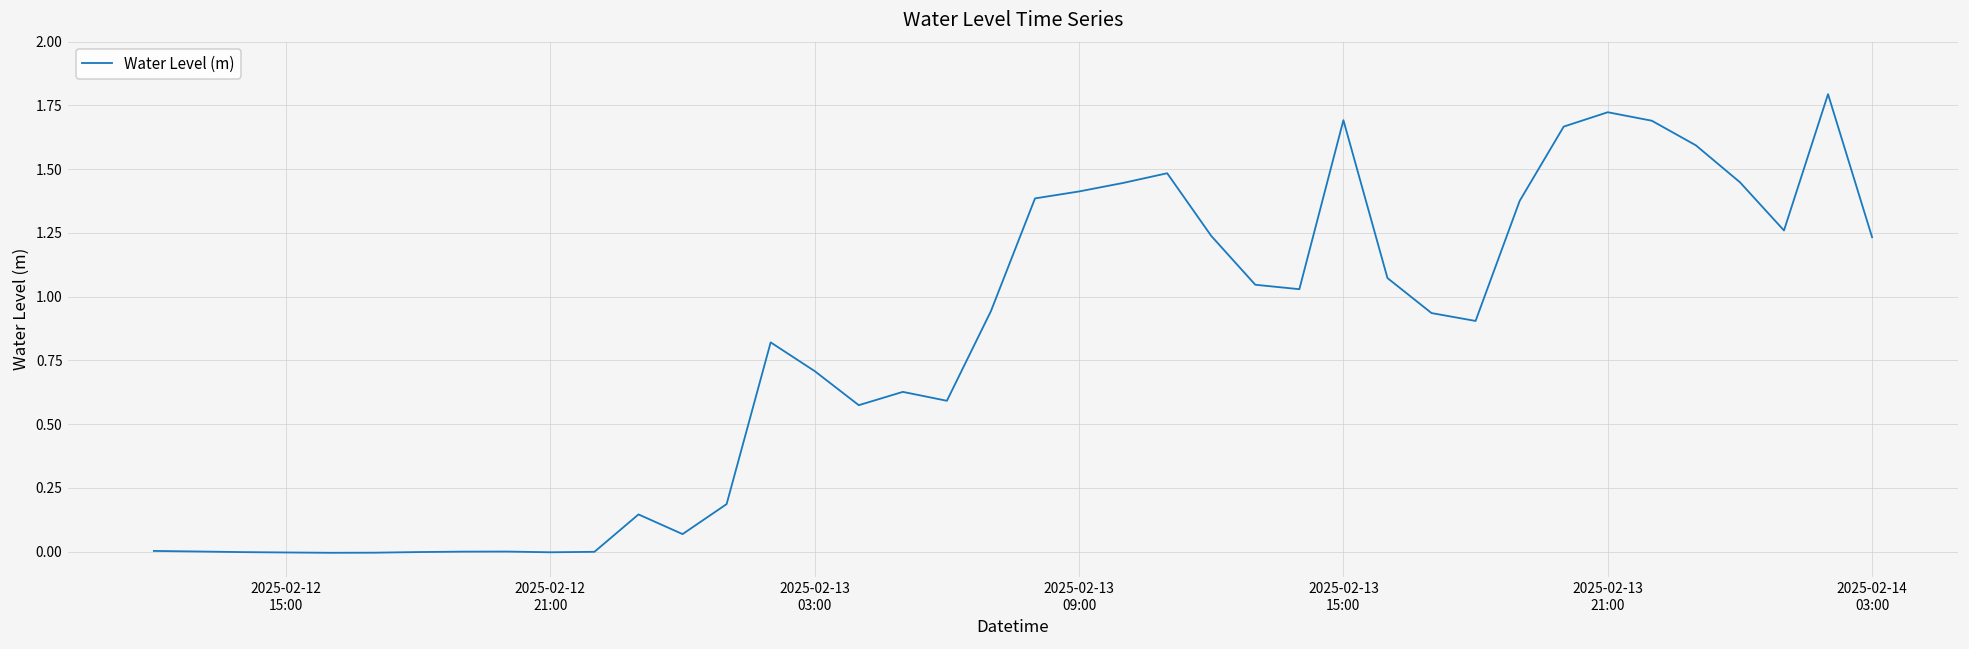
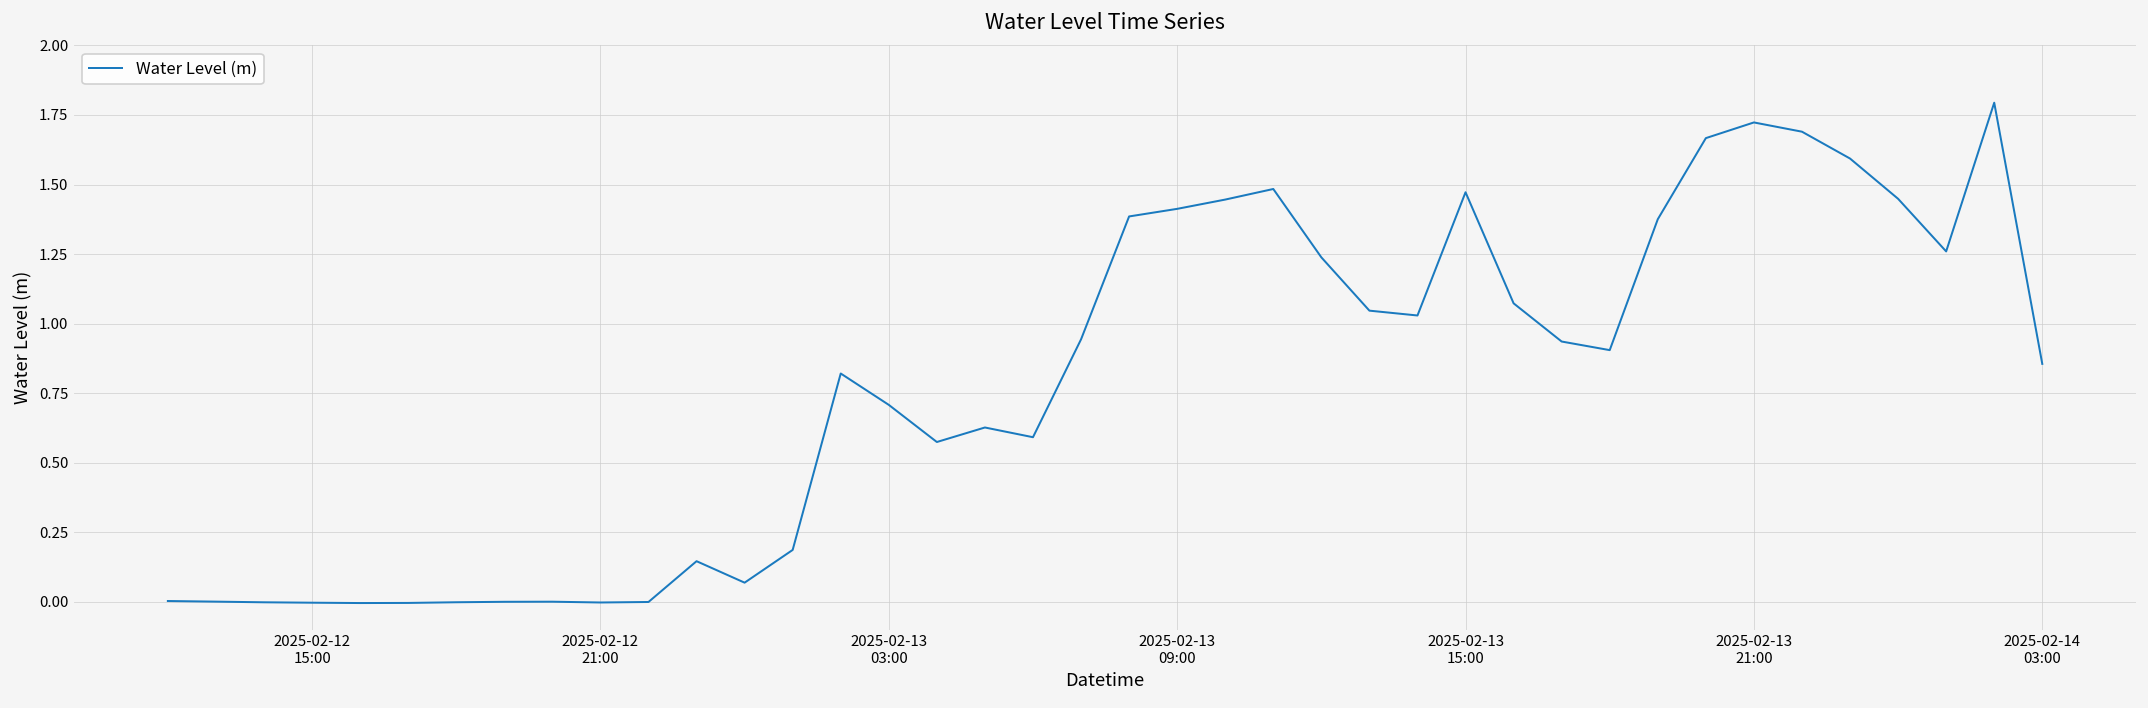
  {
    "2025-02-12 15:00": 0.00,
    "2025-02-12 21:00": 0.00,
    "2025-02-13 03:00": 0.71,
    "2025-02-13 09:00": 1.41,
-   "2025-02-13 15:00": 1.69,
+   "2025-02-13 15:00": 1.47,
    "2025-02-13 21:00": 1.72,
-   "2025-02-14 03:00": 1.23
+   "2025-02-14 03:00": 0.86
  }
